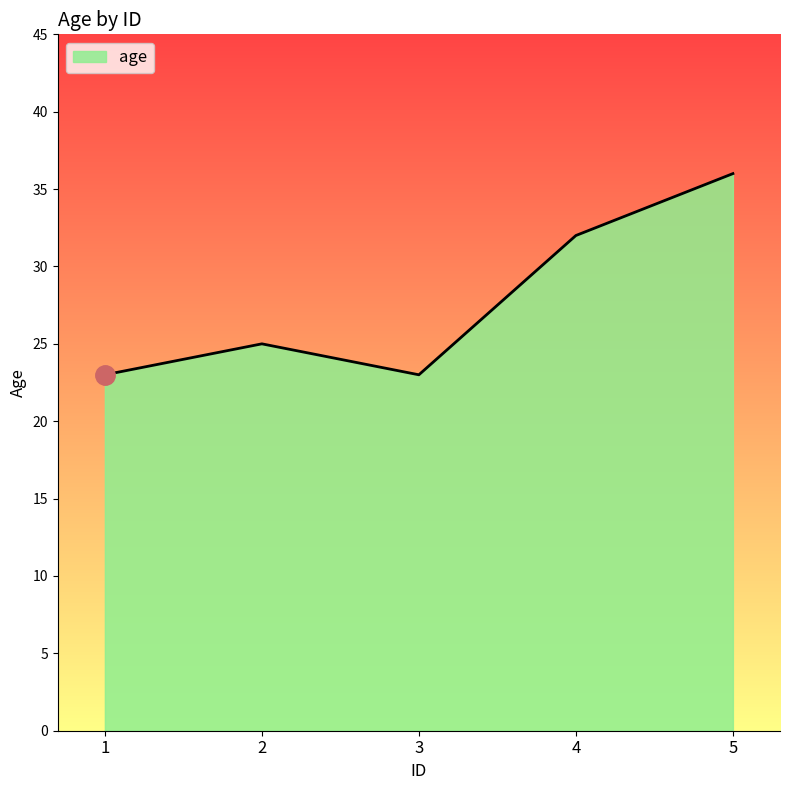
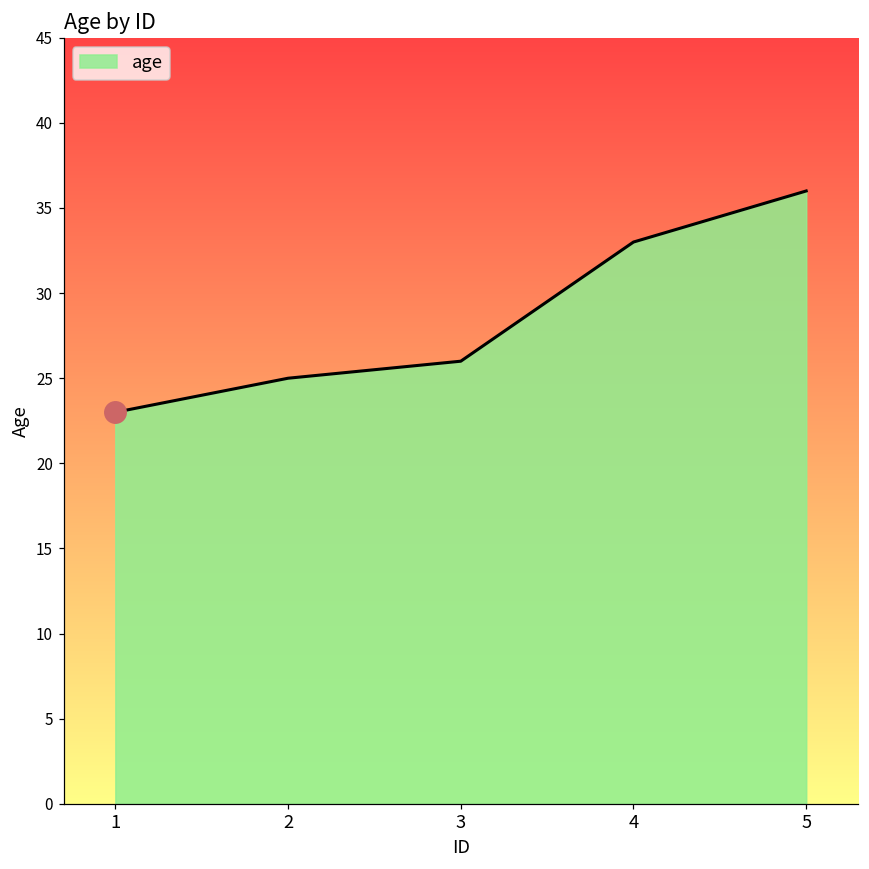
  {
    "age": {
      "2": 25,
-     "3": 23,
-     "4": 32,
+     "3": 26,
+     "4": 33,
      "5": 36
    }
  }
